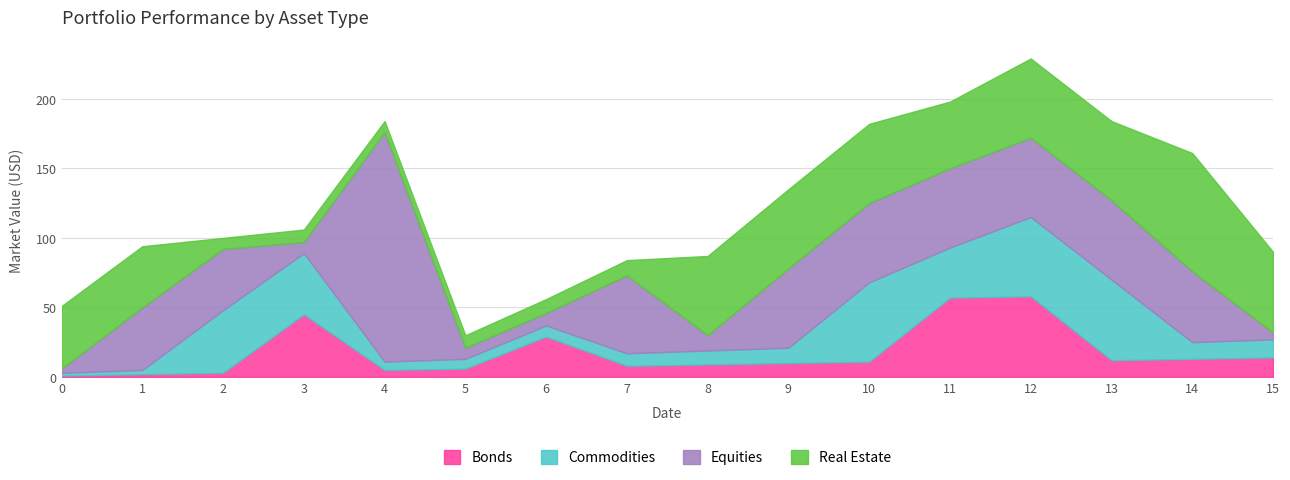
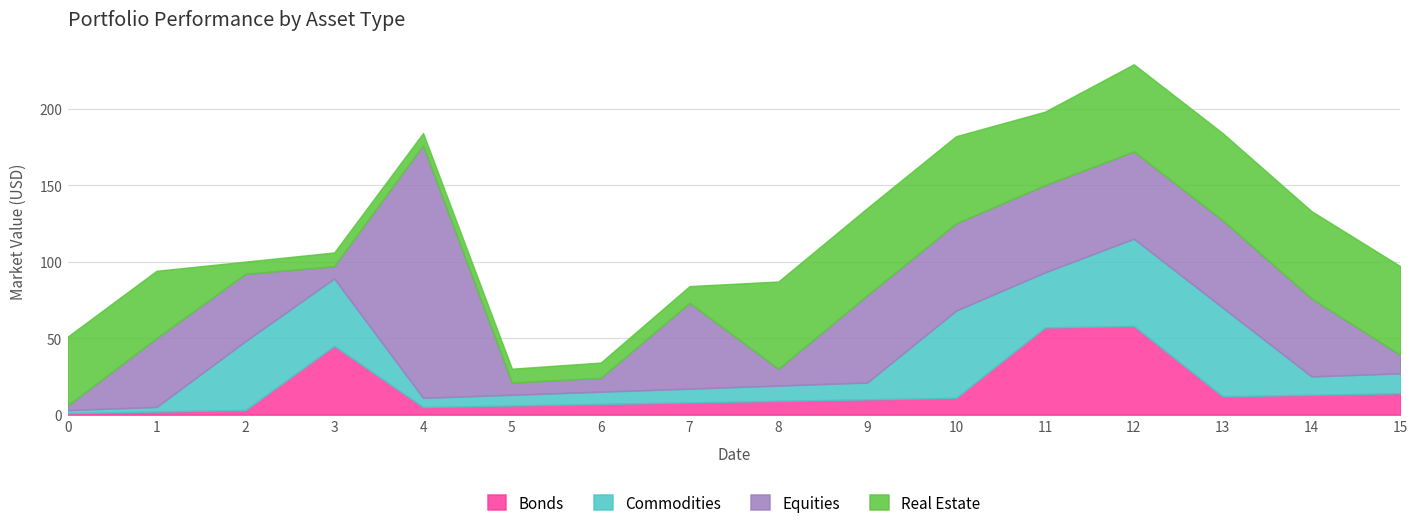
  {
    "Bonds": {
      "1": 2,
      "2": 3,
      "3": 45,
      "4": 5,
      "5": 6,
-     "6": 29,
+     "6": 7,
      "7": 8,
      "8": 9,
      "9": 10,
      "10": 11,
      "11": 57,
      "12": 58,
      "13": 12,
      "14": 13,
      "15": 14
    },
    "Commodities": {
      "0": 2,
      "1": 3,
      "2": 45,
      "3": 44,
      "4": 6,
      "5": 7,
      "6": 8,
      "7": 9,
      "8": 10,
      "9": 11,
      "10": 57,
      "11": 36,
      "12": 57,
      "13": 58,
      "14": 12,
      "15": 13
    },
    "Equities": {
      "0": 3,
      "1": 45,
      "2": 44,
      "3": 8,
      "4": 165,
      "5": 8,
      "6": 9,
      "7": 56,
      "8": 11,
      "9": 57,
      "10": 57,
      "11": 57,
      "12": 57,
      "13": 57,
      "14": 51,
-     "15": 5
+     "15": 12
    },
    "Real Estate": {
      "0": 45,
      "1": 44,
      "2": 8,
      "3": 9,
      "4": 8,
      "5": 9,
      "6": 10,
      "7": 11,
      "8": 57,
      "9": 57,
      "10": 57,
      "11": 48,
      "12": 57,
      "13": 57,
-     "14": 85,
+     "14": 57,
      "15": 58
    }
  }
